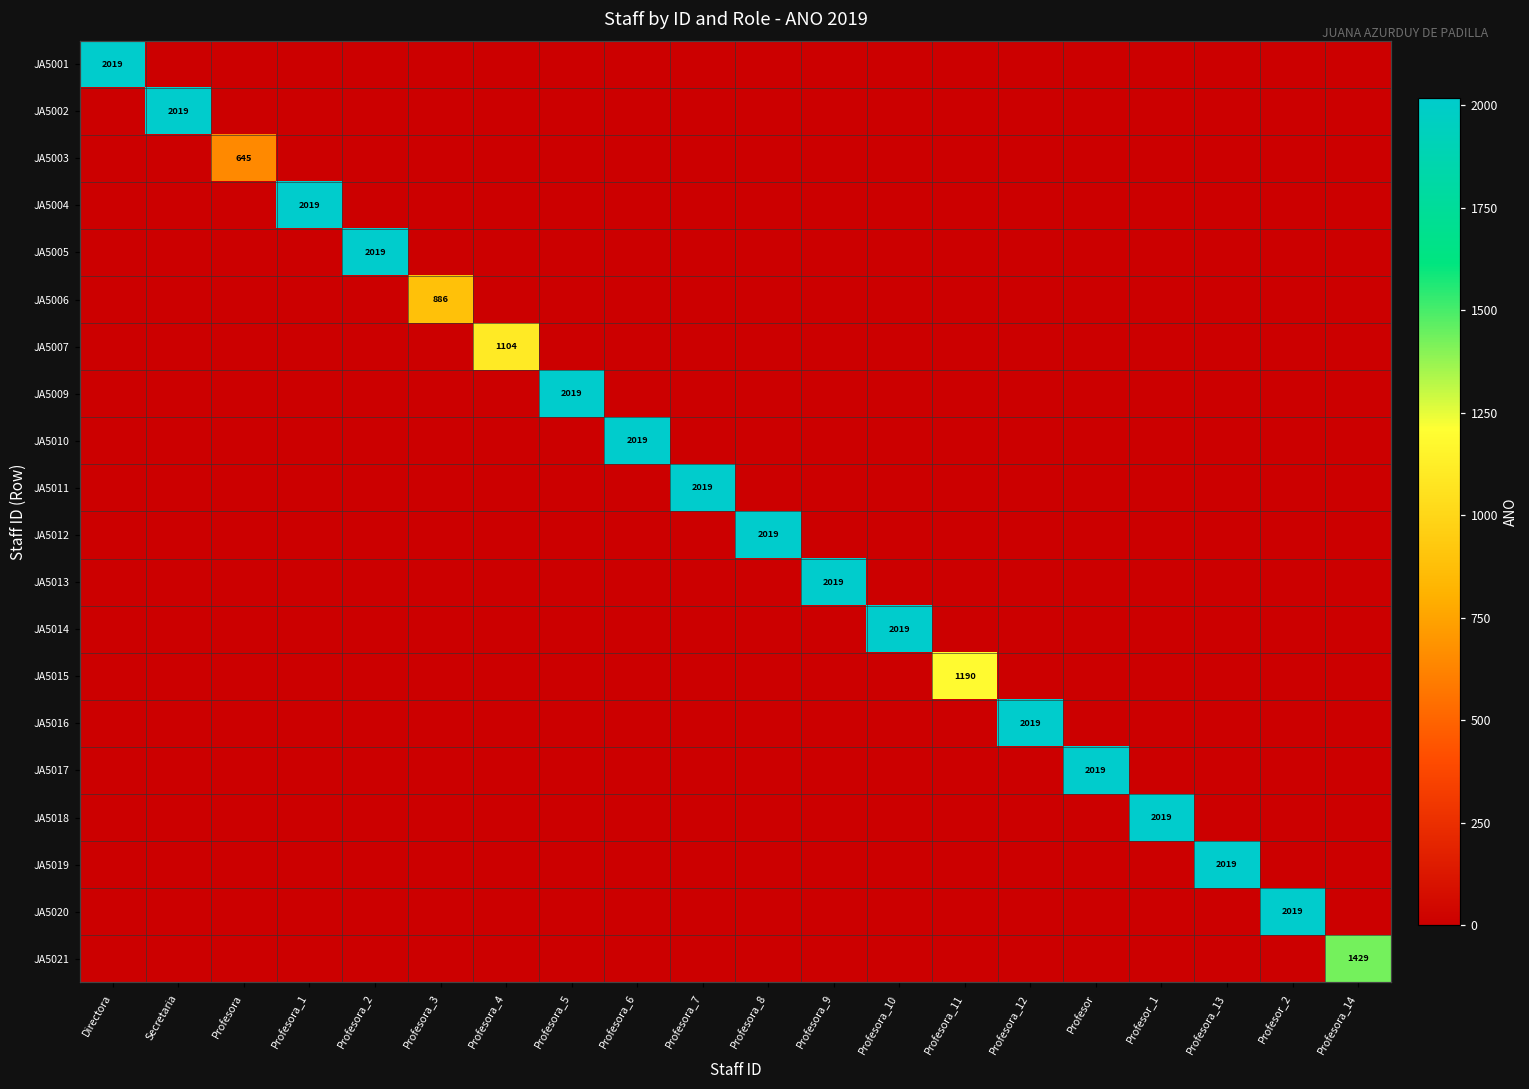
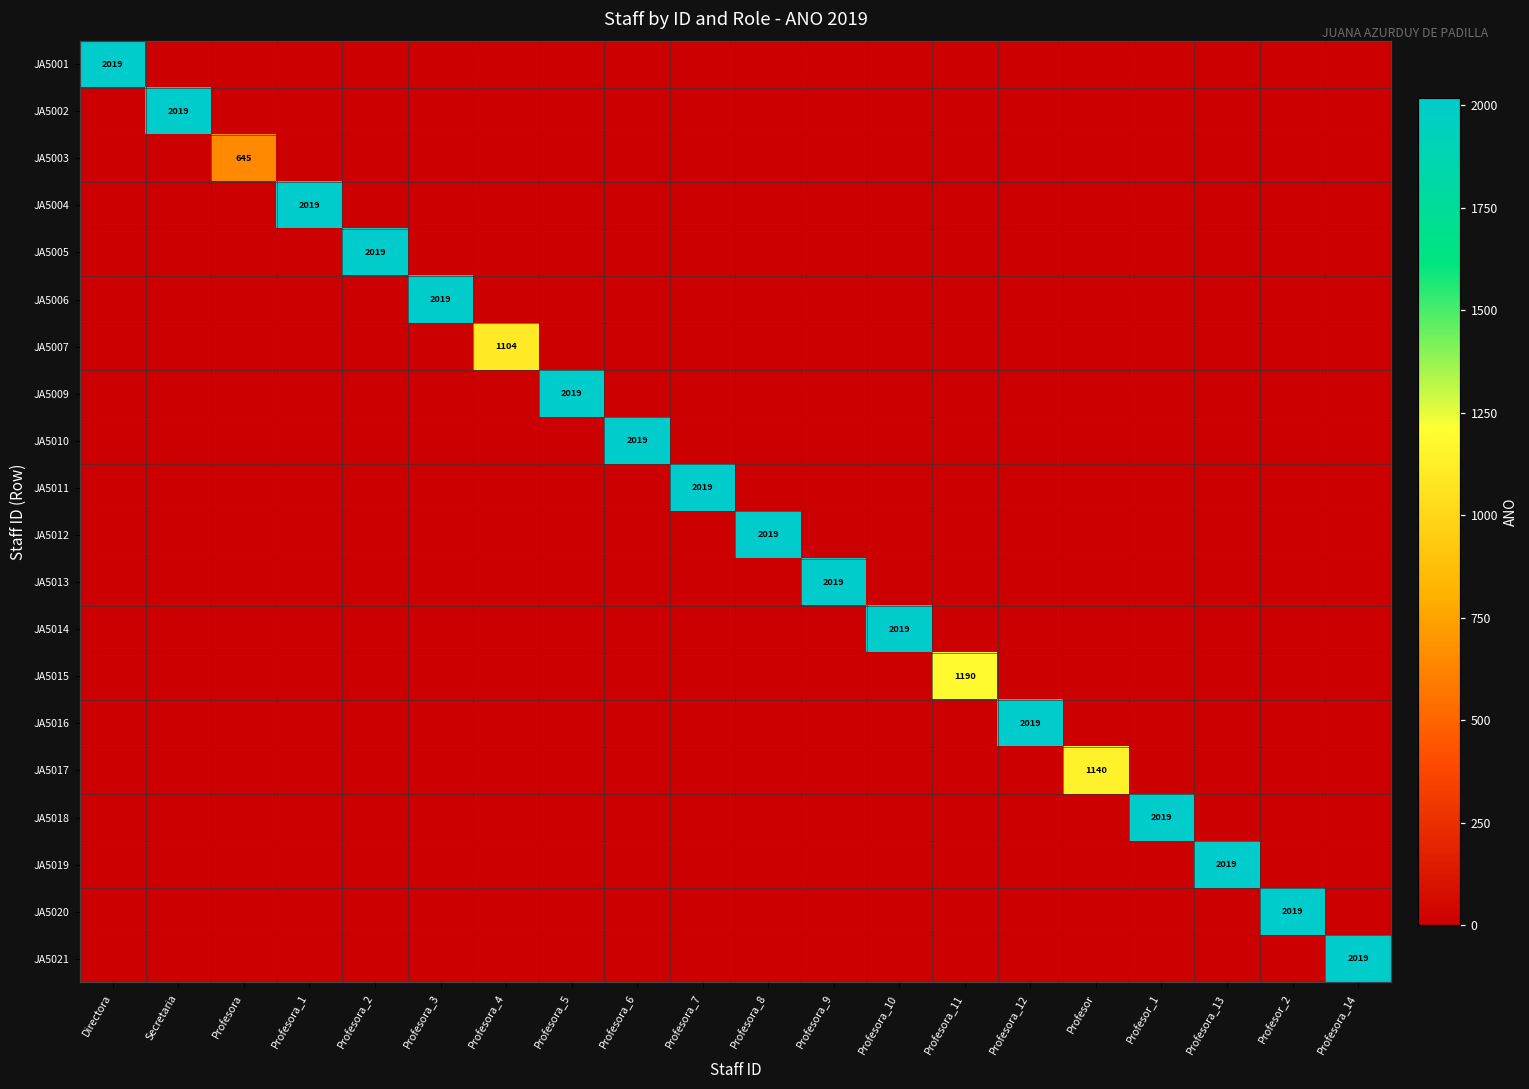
  {
    "JA5001": {
      "Directora": 2019
    },
    "JA5002": {
      "Secretaria": 2019
    },
    "JA5003": {
      "Profesora": 645
    },
    "JA5004": {
      "Profesora_1": 2019
    },
    "JA5005": {
      "Profesora_2": 2019
    },
    "JA5006": {
-     "Profesora_3": 886
+     "Profesora_3": 2019
    },
    "JA5007": {
      "Profesora_4": 1104
    },
    "JA5009": {
      "Profesora_5": 2019
    },
    "JA5010": {
      "Profesora_6": 2019
    },
    "JA5011": {
      "Profesora_7": 2019
    },
    "JA5012": {
      "Profesora_8": 2019
    },
    "JA5013": {
      "Profesora_9": 2019
    },
    "JA5014": {
      "Profesora_10": 2019
    },
    "JA5015": {
      "Profesora_11": 1190
    },
    "JA5016": {
      "Profesora_12": 2019
    },
    "JA5017": {
-     "Profesor": 2019
+     "Profesor": 1140
    },
    "JA5018": {
      "Profesor_1": 2019
    },
    "JA5019": {
      "Profesora_13": 2019
    },
    "JA5020": {
      "Profesor_2": 2019
    },
    "JA5021": {
-     "Profesora_14": 1429
+     "Profesora_14": 2019
    }
  }
